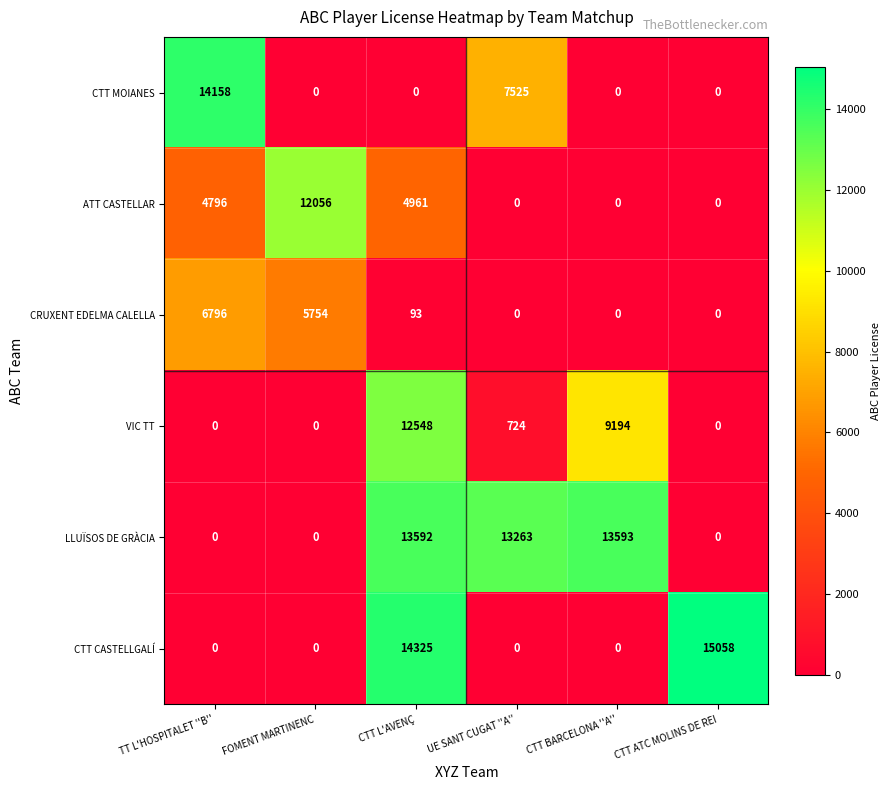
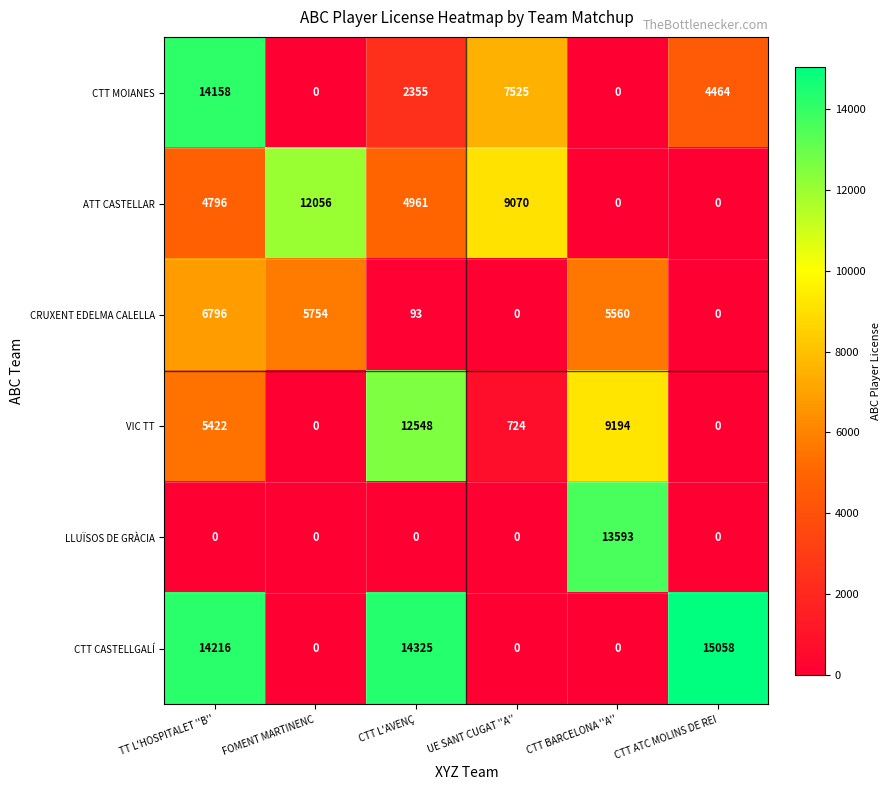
  {
    "CTT MOIANES": {
      "TT L'HOSPITALET ''B''": 14158,
      "FOMENT MARTINENC": 0,
-     "CTT L'AVENÇ": 0,
+     "CTT L'AVENÇ": 2355,
      "UE SANT CUGAT ''A''": 7525,
      "CTT BARCELONA ''A''": 0,
-     "CTT ATC MOLINS DE REI": 0
+     "CTT ATC MOLINS DE REI": 4464
    },
    "ATT CASTELLAR": {
      "TT L'HOSPITALET ''B''": 4796,
      "FOMENT MARTINENC": 12056,
      "CTT L'AVENÇ": 4961,
-     "UE SANT CUGAT ''A''": 0,
+     "UE SANT CUGAT ''A''": 9070,
      "CTT BARCELONA ''A''": 0,
      "CTT ATC MOLINS DE REI": 0
    },
    "CRUXENT EDELMA CALELLA": {
      "TT L'HOSPITALET ''B''": 6796,
      "FOMENT MARTINENC": 5754,
      "CTT L'AVENÇ": 93,
      "UE SANT CUGAT ''A''": 0,
-     "CTT BARCELONA ''A''": 0,
+     "CTT BARCELONA ''A''": 5560,
      "CTT ATC MOLINS DE REI": 0
    },
    "VIC TT": {
-     "TT L'HOSPITALET ''B''": 0,
+     "TT L'HOSPITALET ''B''": 5422,
      "FOMENT MARTINENC": 0,
      "CTT L'AVENÇ": 12548,
      "UE SANT CUGAT ''A''": 724,
      "CTT BARCELONA ''A''": 9194,
      "CTT ATC MOLINS DE REI": 0
    },
    "LLUÏSOS DE GRÀCIA": {
      "TT L'HOSPITALET ''B''": 0,
      "FOMENT MARTINENC": 0,
-     "CTT L'AVENÇ": 13592,
-     "UE SANT CUGAT ''A''": 13263,
+     "CTT L'AVENÇ": 0,
+     "UE SANT CUGAT ''A''": 0,
      "CTT BARCELONA ''A''": 13593,
      "CTT ATC MOLINS DE REI": 0
    },
    "CTT CASTELLGALÍ": {
-     "TT L'HOSPITALET ''B''": 0,
+     "TT L'HOSPITALET ''B''": 14216,
      "FOMENT MARTINENC": 0,
      "CTT L'AVENÇ": 14325,
      "UE SANT CUGAT ''A''": 0,
      "CTT BARCELONA ''A''": 0,
      "CTT ATC MOLINS DE REI": 15058
    }
  }
